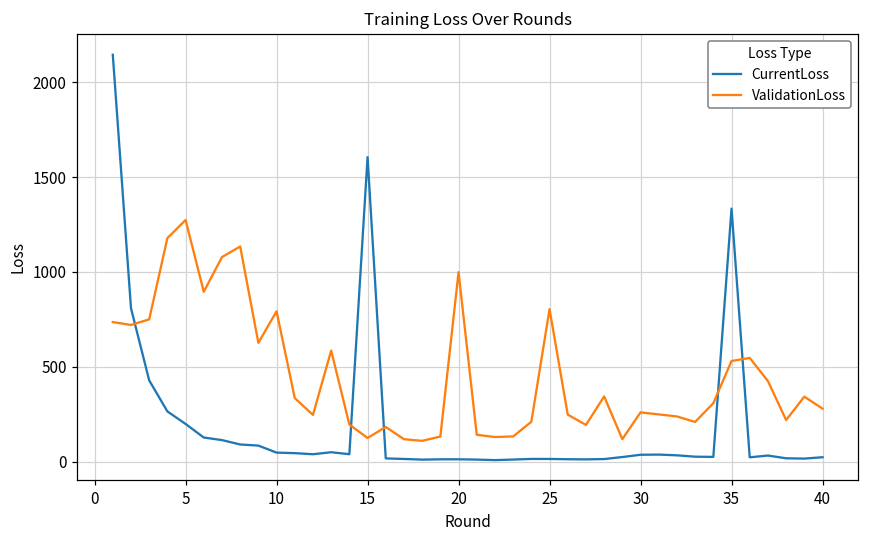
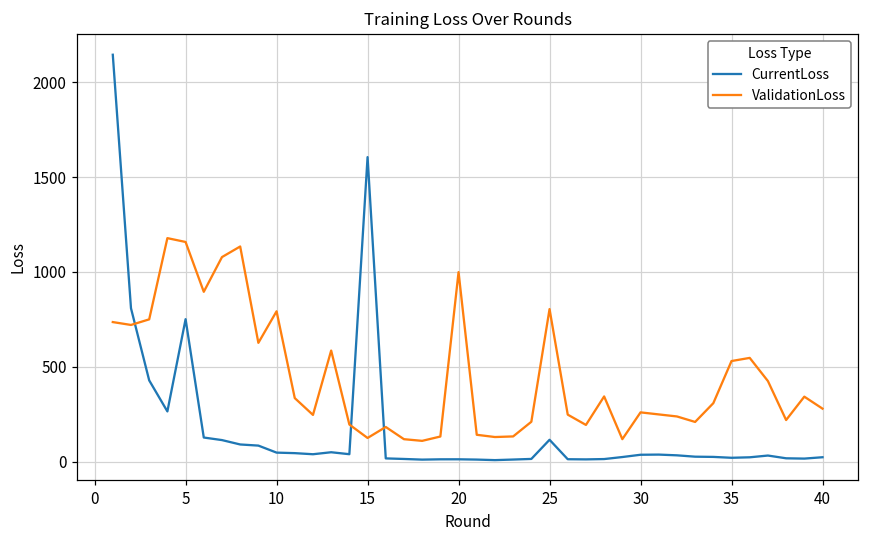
  {
    "CurrentLoss": {
-     "5": 200,
+     "5": 750,
      "10": 50,
      "15": 1610,
      "20": 10,
-     "25": 10,
+     "25": 110,
      "30": 40,
-     "35": 1330,
+     "35": 20,
      "40": 20
    },
    "ValidationLoss": {
-     "5": 1270,
+     "5": 1160,
      "10": 790,
      "15": 120,
      "20": 1000,
      "25": 800,
      "30": 260,
      "35": 530,
      "40": 280
    }
  }
